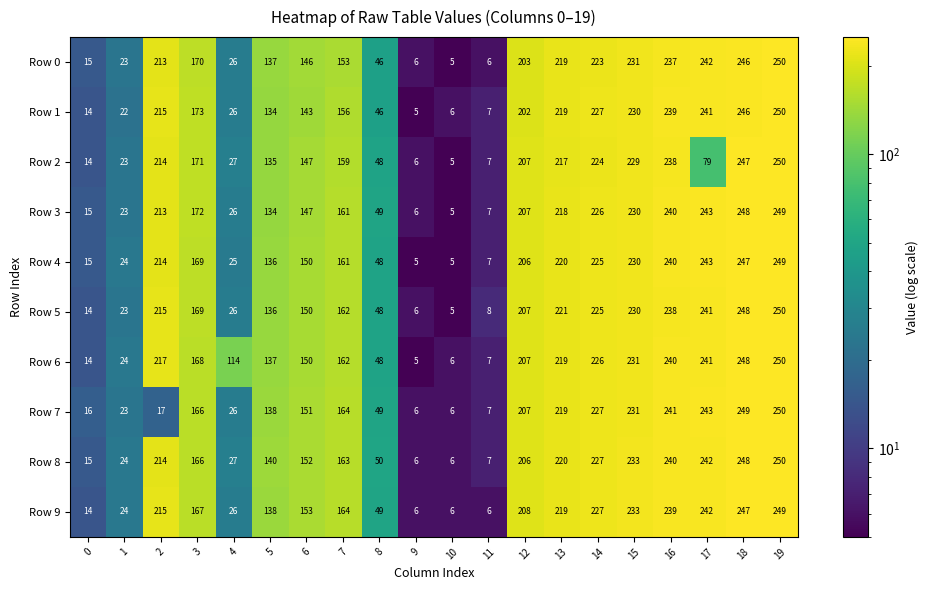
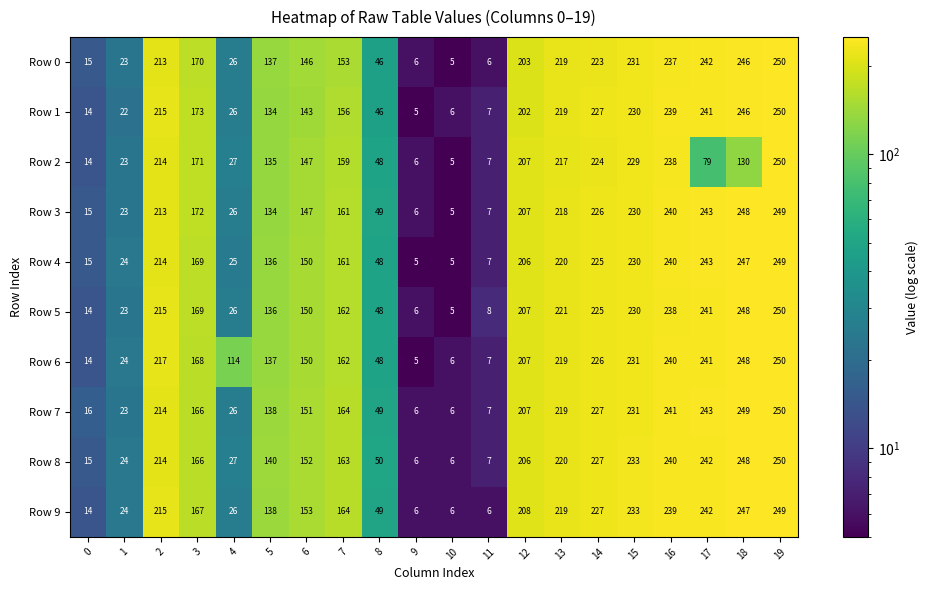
  {
    "Row 0": {
      "0": 15,
      "1": 23,
      "2": 213,
      "3": 170,
      "4": 26,
      "5": 137,
      "6": 146,
      "7": 153,
      "8": 46,
      "9": 6,
      "10": 5,
      "11": 6,
      "12": 203,
      "13": 219,
      "14": 223,
      "15": 231,
      "16": 237,
      "17": 242,
      "18": 246,
      "19": 250
    },
    "Row 1": {
      "0": 14,
      "1": 22,
      "2": 215,
      "3": 173,
      "4": 26,
      "5": 134,
      "6": 143,
      "7": 156,
      "8": 46,
      "9": 5,
      "10": 6,
      "11": 7,
      "12": 202,
      "13": 219,
      "14": 227,
      "15": 230,
      "16": 239,
      "17": 241,
      "18": 246,
      "19": 250
    },
    "Row 2": {
      "0": 14,
      "1": 23,
      "2": 214,
      "3": 171,
      "4": 27,
      "5": 135,
      "6": 147,
      "7": 159,
      "8": 48,
      "9": 6,
      "10": 5,
      "11": 7,
      "12": 207,
      "13": 217,
      "14": 224,
      "15": 229,
      "16": 238,
      "17": 79,
-     "18": 247,
+     "18": 130,
      "19": 250
    },
    "Row 3": {
      "0": 15,
      "1": 23,
      "2": 213,
      "3": 172,
      "4": 26,
      "5": 134,
      "6": 147,
      "7": 161,
      "8": 49,
      "9": 6,
      "10": 5,
      "11": 7,
      "12": 207,
      "13": 218,
      "14": 226,
      "15": 230,
      "16": 240,
      "17": 243,
      "18": 248,
      "19": 249
    },
    "Row 4": {
      "0": 15,
      "1": 24,
      "2": 214,
      "3": 169,
      "4": 25,
      "5": 136,
      "6": 150,
      "7": 161,
      "8": 48,
      "9": 5,
      "10": 5,
      "11": 7,
      "12": 206,
      "13": 220,
      "14": 225,
      "15": 230,
      "16": 240,
      "17": 243,
      "18": 247,
      "19": 249
    },
    "Row 5": {
      "0": 14,
      "1": 23,
      "2": 215,
      "3": 169,
      "4": 26,
      "5": 136,
      "6": 150,
      "7": 162,
      "8": 48,
      "9": 6,
      "10": 5,
      "11": 8,
      "12": 207,
      "13": 221,
      "14": 225,
      "15": 230,
      "16": 238,
      "17": 241,
      "18": 248,
      "19": 250
    },
    "Row 6": {
      "0": 14,
      "1": 24,
      "2": 217,
      "3": 168,
      "4": 114,
      "5": 137,
      "6": 150,
      "7": 162,
      "8": 48,
      "9": 5,
      "10": 6,
      "11": 7,
      "12": 207,
      "13": 219,
      "14": 226,
      "15": 231,
      "16": 240,
      "17": 241,
      "18": 248,
      "19": 250
    },
    "Row 7": {
      "0": 16,
      "1": 23,
-     "2": 17,
+     "2": 214,
      "3": 166,
      "4": 26,
      "5": 138,
      "6": 151,
      "7": 164,
      "8": 49,
      "9": 6,
      "10": 6,
      "11": 7,
      "12": 207,
      "13": 219,
      "14": 227,
      "15": 231,
      "16": 241,
      "17": 243,
      "18": 249,
      "19": 250
    },
    "Row 8": {
      "0": 15,
      "1": 24,
      "2": 214,
      "3": 166,
      "4": 27,
      "5": 140,
      "6": 152,
      "7": 163,
      "8": 50,
      "9": 6,
      "10": 6,
      "11": 7,
      "12": 206,
      "13": 220,
      "14": 227,
      "15": 233,
      "16": 240,
      "17": 242,
      "18": 248,
      "19": 250
    },
    "Row 9": {
      "0": 14,
      "1": 24,
      "2": 215,
      "3": 167,
      "4": 26,
      "5": 138,
      "6": 153,
      "7": 164,
      "8": 49,
      "9": 6,
      "10": 6,
      "11": 6,
      "12": 208,
      "13": 219,
      "14": 227,
      "15": 233,
      "16": 239,
      "17": 242,
      "18": 247,
      "19": 249
    }
  }
